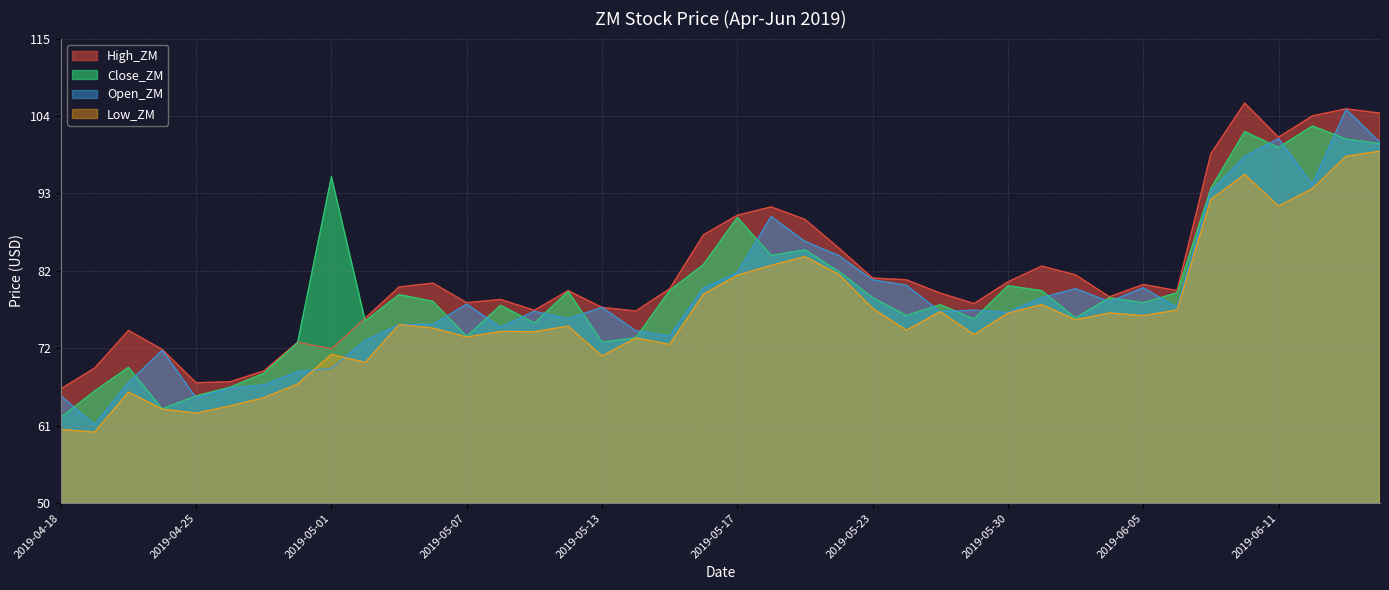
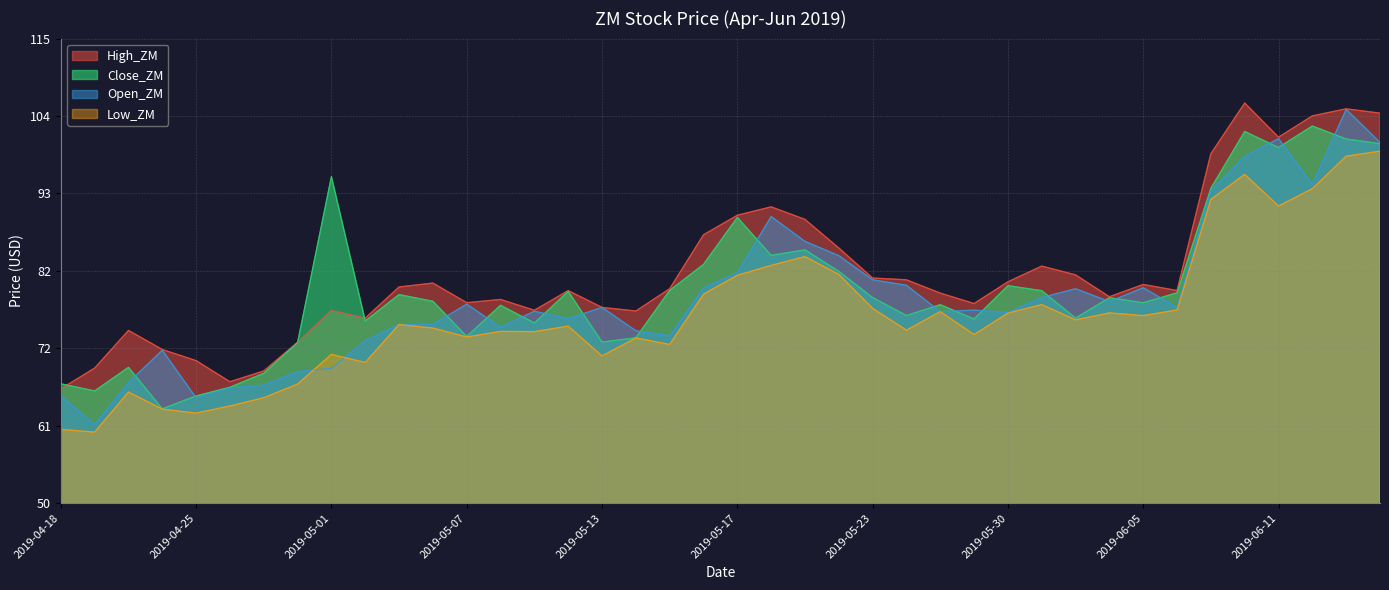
  {
    "High_ZM": {
      "2019-04-18": 66,
-     "2019-04-25": 67,
-     "2019-05-01": 72,
+     "2019-04-25": 70,
+     "2019-05-01": 77,
      "2019-05-30": 81,
      "2019-06-05": 81
    },
    "Close_ZM": {
-     "2019-04-18": 62,
+     "2019-04-18": 67,
      "2019-05-01": 96,
      "2019-05-13": 73,
      "2019-05-23": 79,
      "2019-05-30": 80,
      "2019-06-05": 78,
      "2019-06-11": 100
    },
    "Open_ZM": {
      "2019-04-18": 65,
      "2019-05-01": 69,
      "2019-05-17": 82,
      "2019-06-05": 80
    },
    "Low_ZM": {
      "2019-04-18": 60,
      "2019-04-25": 63,
      "2019-05-01": 71,
      "2019-05-13": 71,
      "2019-05-17": 82,
      "2019-05-23": 77,
      "2019-06-05": 76,
      "2019-06-11": 92
    }
  }
